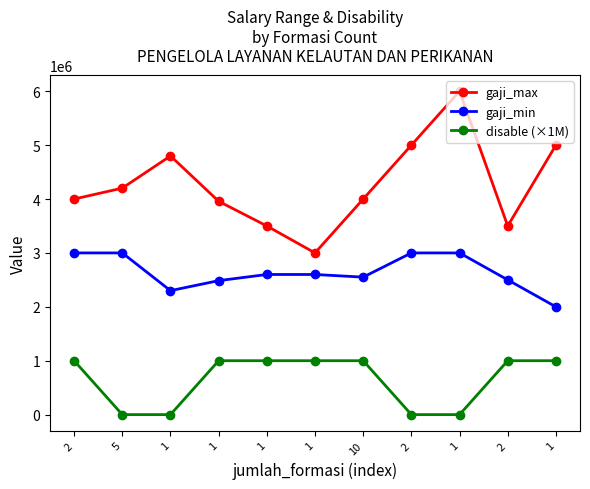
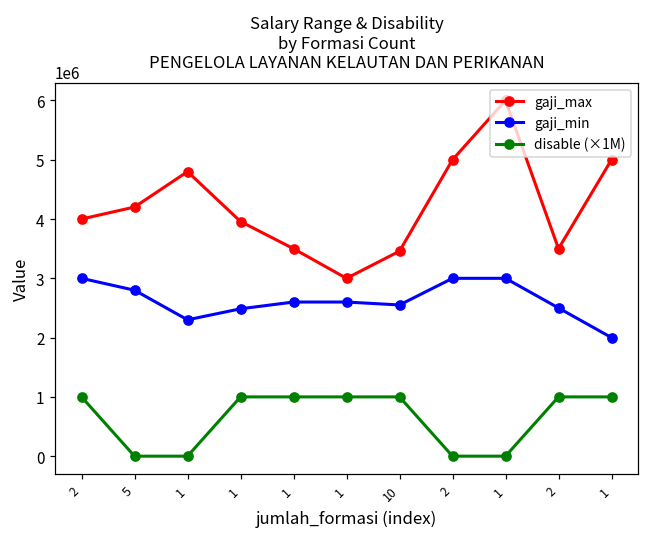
  {
    "gaji_max": {
      "5": 4200000,
-     "10": 4000000
+     "10": 3500000
    },
    "gaji_min": {
-     "5": 3000000,
+     "5": 2800000,
      "10": 2600000
    },
    "disable (×1M)": {
      "5": 0,
      "10": 1000000
    }
  }
